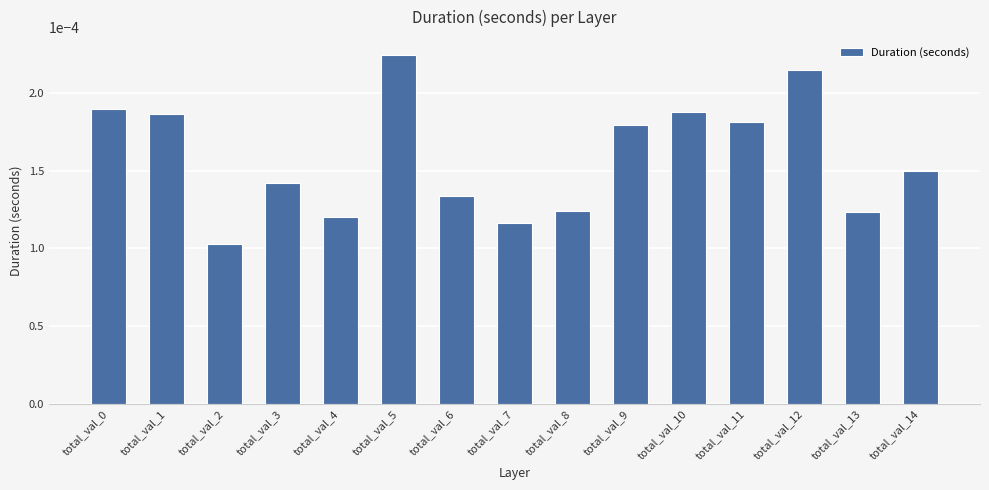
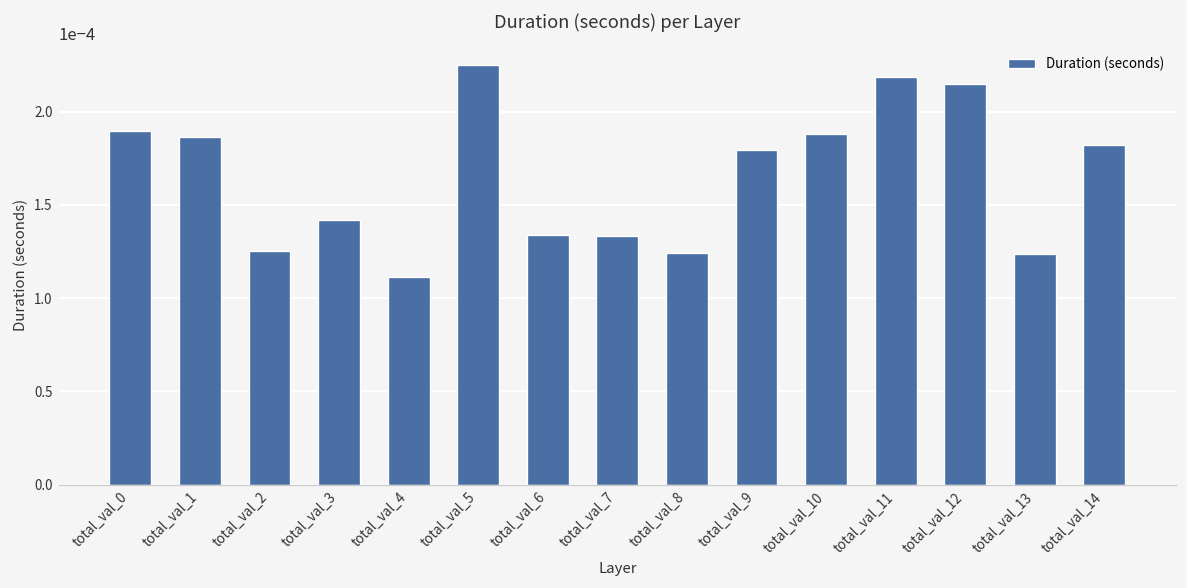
  {
    "total_val_0": 0.000189,
    "total_val_1": 0.000186,
-   "total_val_2": 0.000103,
+   "total_val_2": 0.000125,
    "total_val_3": 0.000142,
-   "total_val_4": 0.000121,
+   "total_val_4": 0.000111,
    "total_val_5": 0.000225,
    "total_val_6": 0.000134,
-   "total_val_7": 0.000116,
+   "total_val_7": 0.000133,
    "total_val_8": 0.000124,
    "total_val_9": 0.000179,
    "total_val_10": 0.000188,
-   "total_val_11": 0.000181,
+   "total_val_11": 0.000218,
    "total_val_12": 0.000215,
    "total_val_13": 0.000124,
-   "total_val_14": 0.000150
+   "total_val_14": 0.000182
  }
